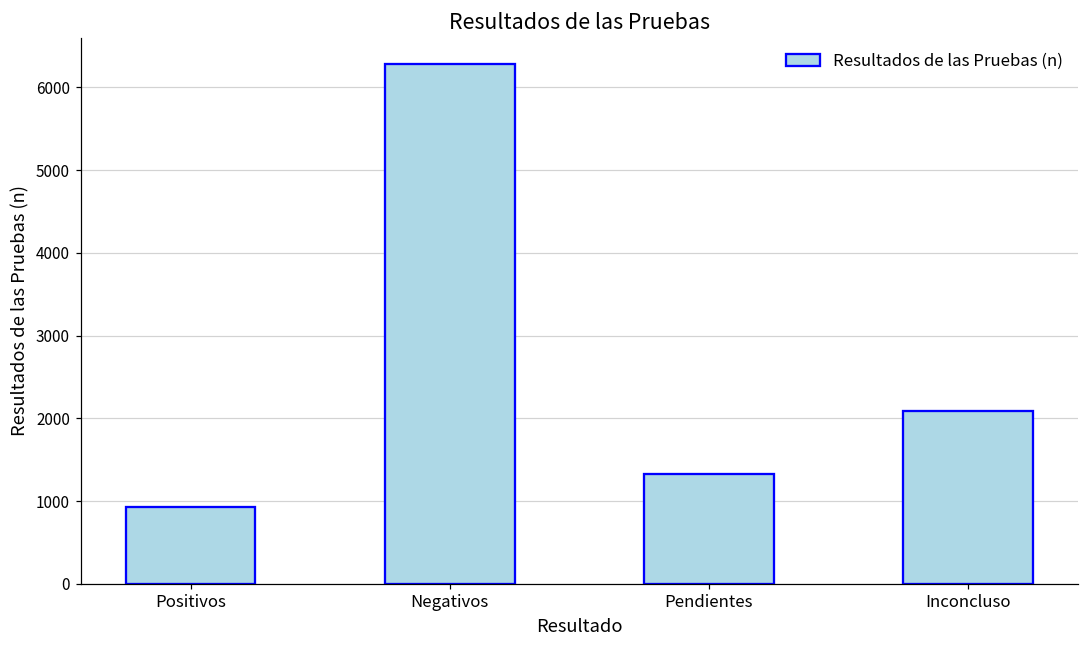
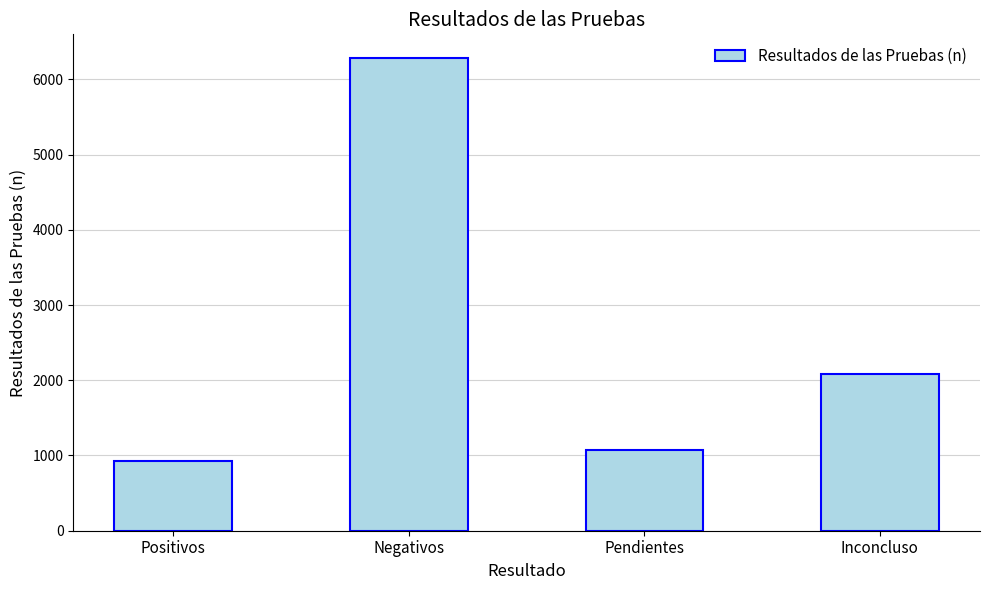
  {
    "Positivos": 900,
    "Negativos": 6300,
-   "Pendientes": 1300,
+   "Pendientes": 1100,
    "Inconcluso": 2100
  }
